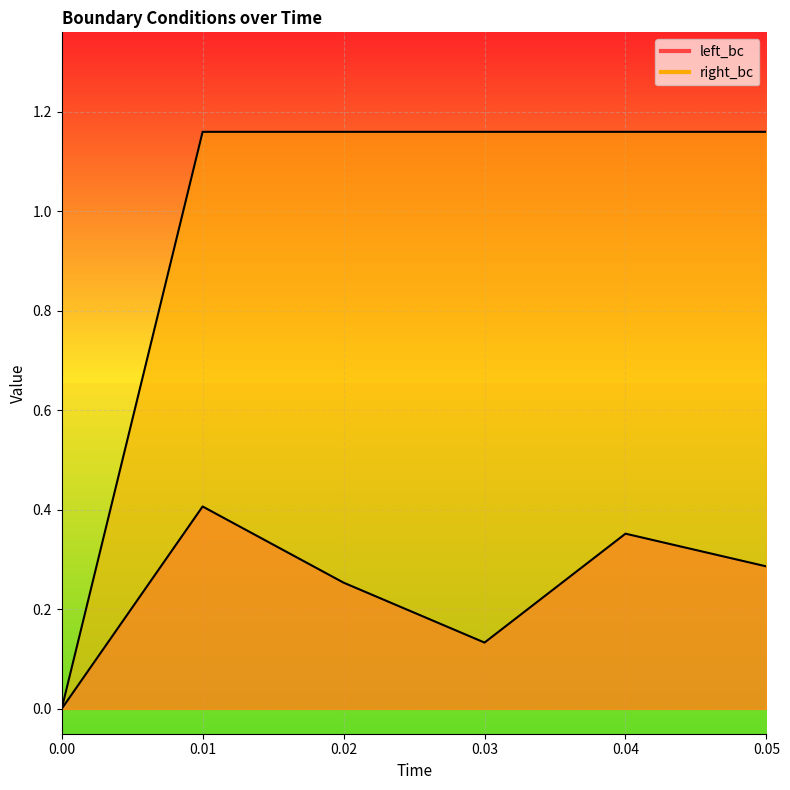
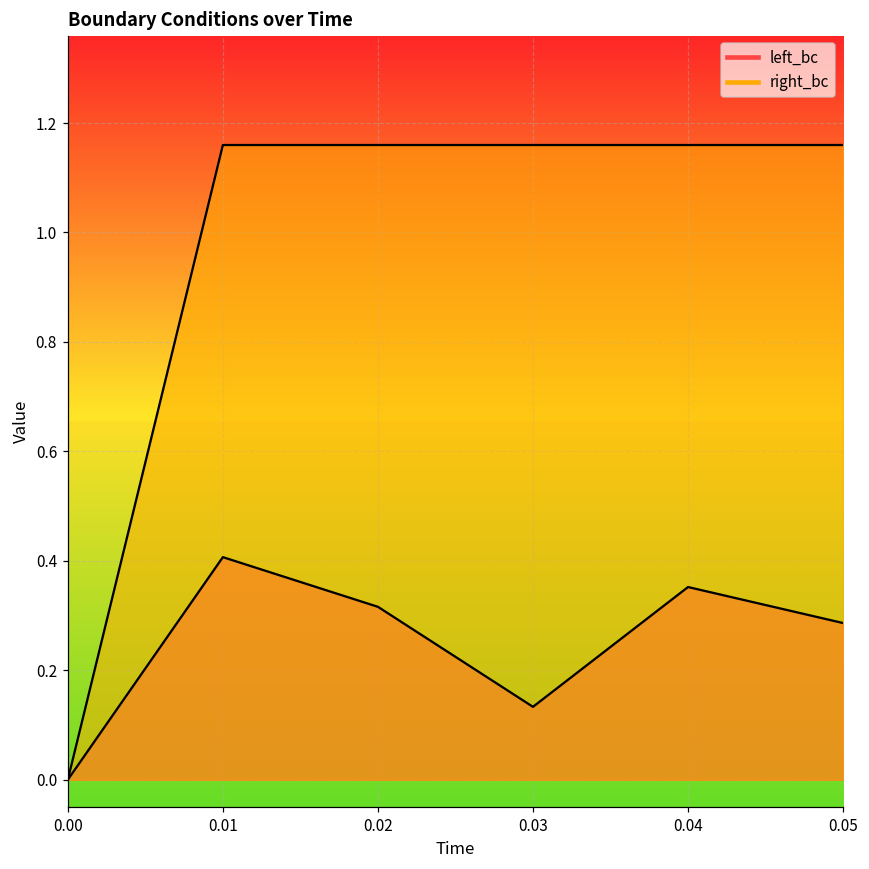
  {
    "left_bc": {
      "0.01": 0.41,
-     "0.02": 0.25,
+     "0.02": 0.32,
      "0.03": 0.13,
      "0.04": 0.35,
      "0.05": 0.29
    },
    "right_bc": {
      "0.01": 1.16,
      "0.02": 1.16,
      "0.03": 1.16,
      "0.04": 1.16,
      "0.05": 1.16
    }
  }
